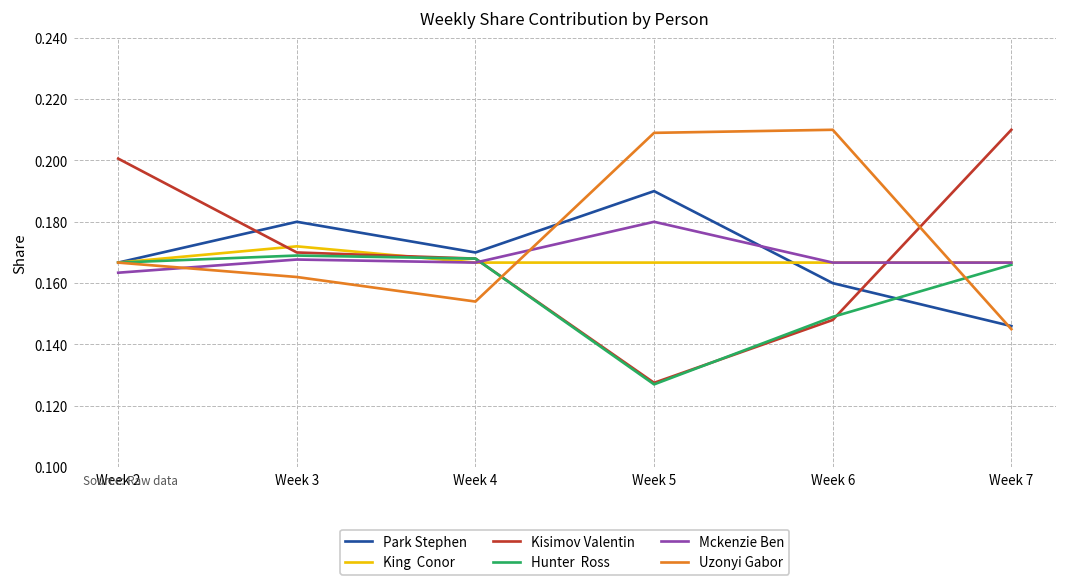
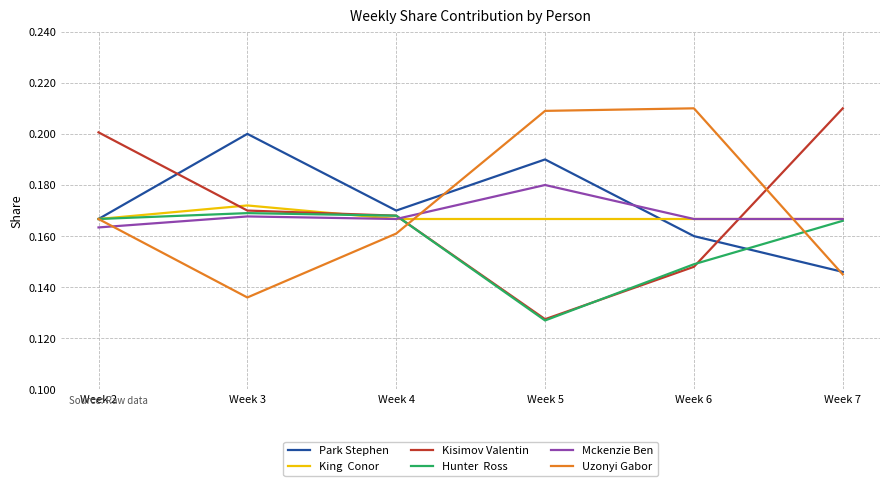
  {
    "Park Stephen": {
-     "Week 3": 0.18,
+     "Week 3": 0.20,
      "Week 4": 0.17,
      "Week 5": 0.19,
      "Week 6": 0.16
    },
    "King Conor": {
      "Week 3": 0.172,
      "Week 5": 0.167
    },
    "Kisimov Valentin": {
      "Week 2": 0.201,
      "Week 3": 0.170,
      "Week 6": 0.148,
      "Week 7": 0.210
    },
    "Hunter Ross": {
      "Week 3": 0.169,
      "Week 6": 0.149
    },
    "Mckenzie Ben": {
      "Week 2": 0.163,
      "Week 3": 0.168,
      "Week 5": 0.180
    },
    "Uzonyi Gabor": {
-     "Week 3": 0.162,
-     "Week 4": 0.154,
+     "Week 3": 0.136,
+     "Week 4": 0.161,
      "Week 5": 0.209,
      "Week 6": 0.210
    }
  }
